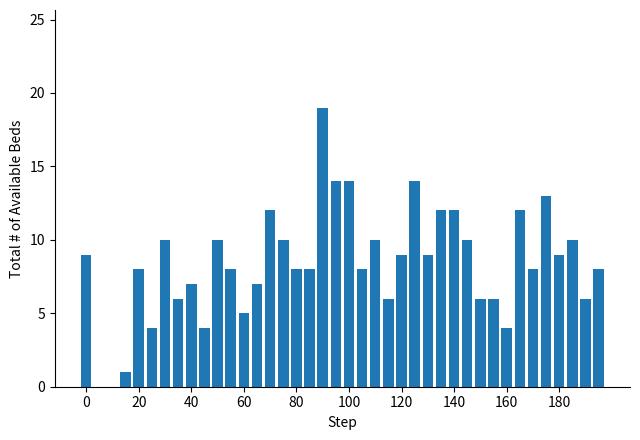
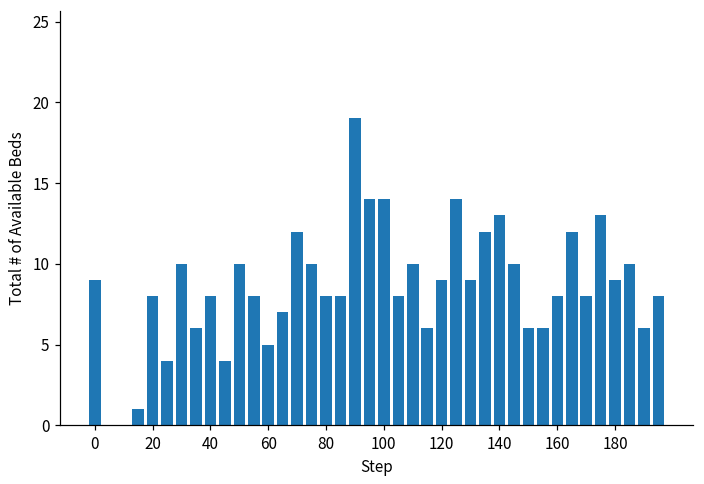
  {
    "0": 9,
    "20": 8,
-   "40": 7,
+   "40": 8,
    "60": 5,
    "80": 8,
    "100": 14,
    "120": 9,
-   "140": 12,
-   "160": 4,
+   "140": 13,
+   "160": 8,
    "180": 9
  }
